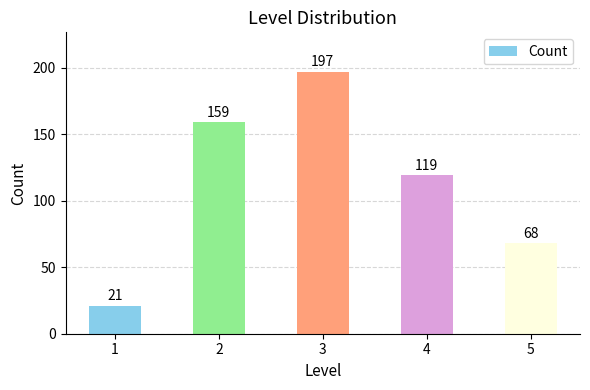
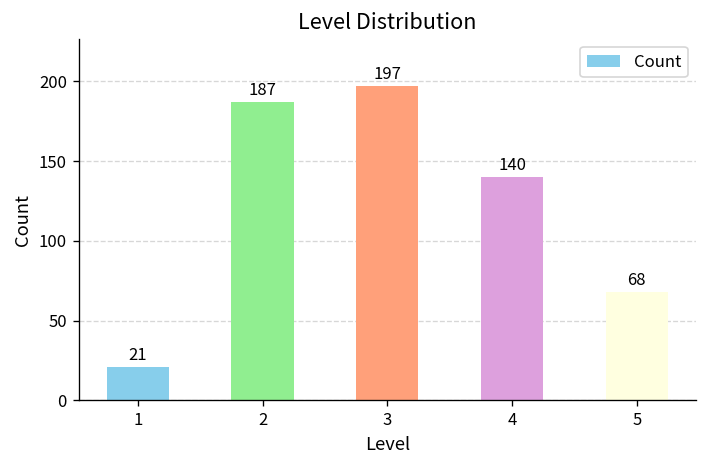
  {
    "1": 21,
-   "2": 159,
+   "2": 187,
    "3": 197,
-   "4": 119,
+   "4": 140,
    "5": 68
  }
